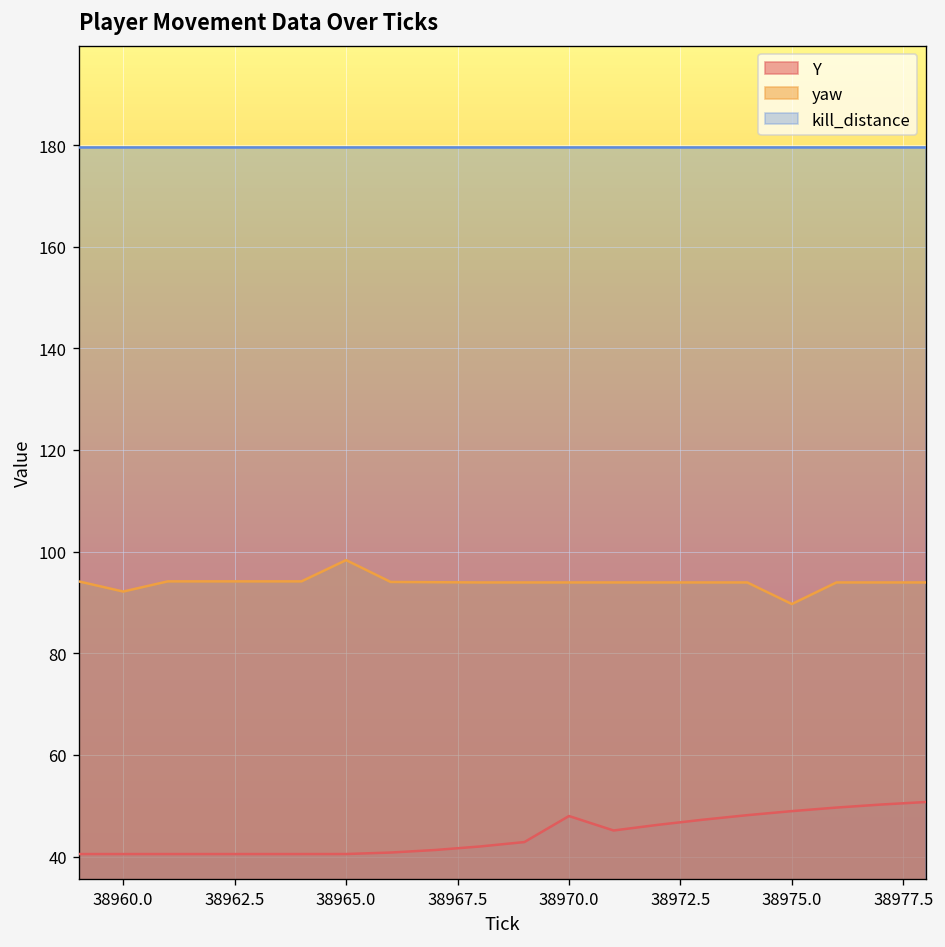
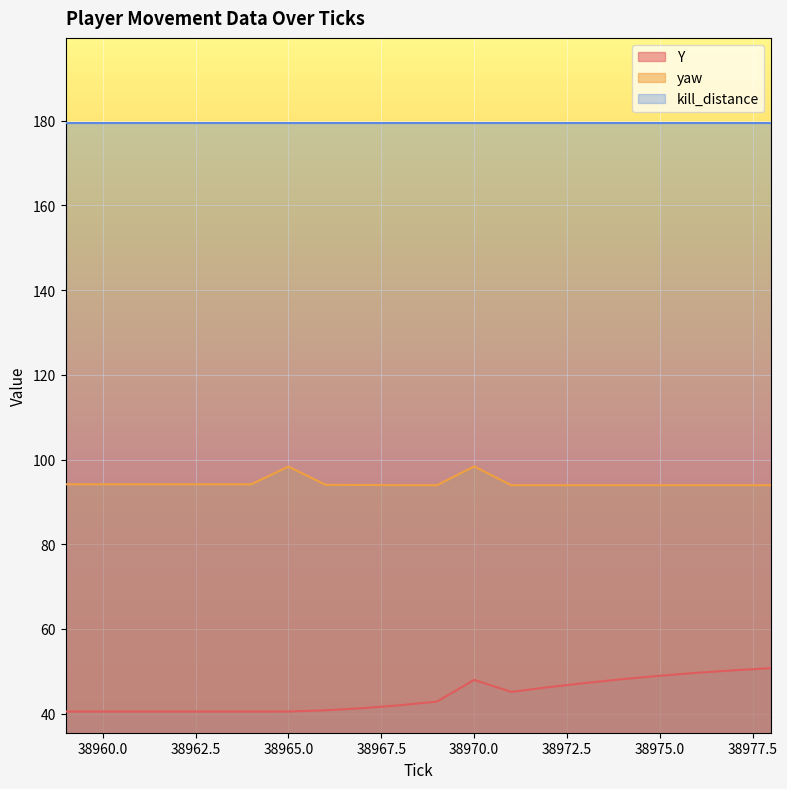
  {
    "Y": {
      "38960.0": 41,
      "38965.0": 41,
      "38970.0": 48,
      "38975.0": 49
    },
    "yaw": {
-     "38960.0": 92,
+     "38960.0": 94,
      "38965.0": 98,
-     "38970.0": 94,
-     "38975.0": 90
+     "38970.0": 98,
+     "38975.0": 94
    },
    "kill_distance": {
      "38960.0": 180,
      "38965.0": 180,
      "38970.0": 180,
      "38975.0": 180
    }
  }
